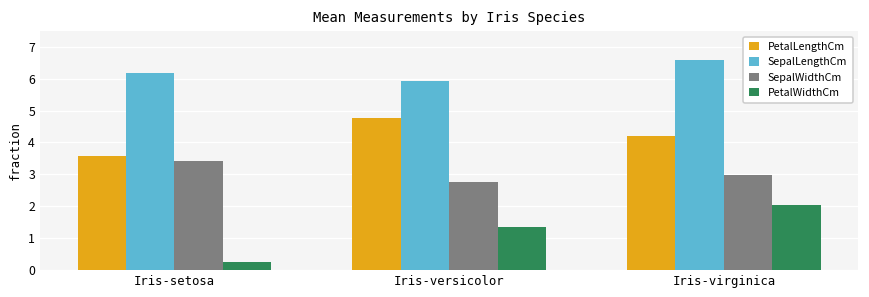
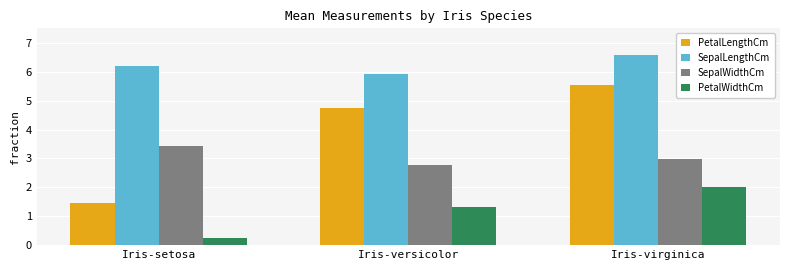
  {
    "PetalLengthCm": {
-     "Iris-setosa": 3.6,
+     "Iris-setosa": 1.5,
      "Iris-versicolor": 4.8,
-     "Iris-virginica": 4.2
+     "Iris-virginica": 5.6
    },
    "SepalLengthCm": {
      "Iris-setosa": 6.2,
      "Iris-versicolor": 5.9,
      "Iris-virginica": 6.6
    },
    "SepalWidthCm": {
      "Iris-setosa": 3.4,
      "Iris-versicolor": 2.8,
      "Iris-virginica": 3.0
    },
    "PetalWidthCm": {
      "Iris-setosa": 0.2,
      "Iris-versicolor": 1.3,
      "Iris-virginica": 2.0
    }
  }
